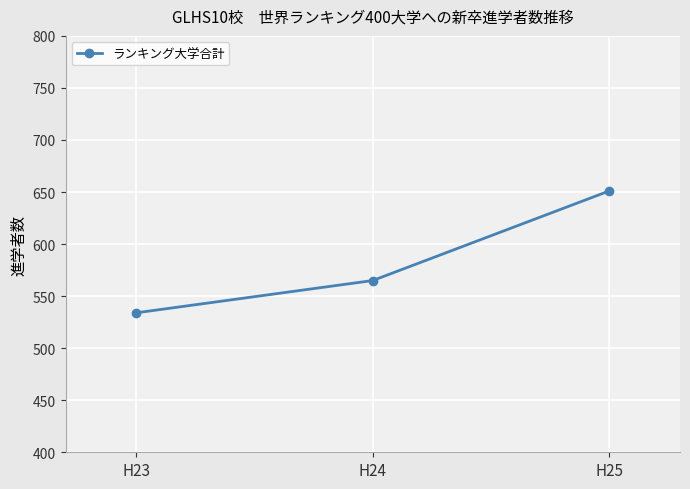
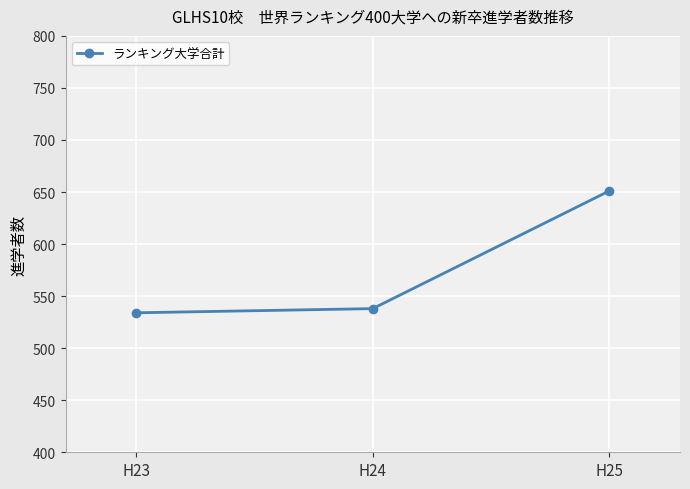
  {
    "H23": 534,
-   "H24": 565,
+   "H24": 538,
    "H25": 651
  }
